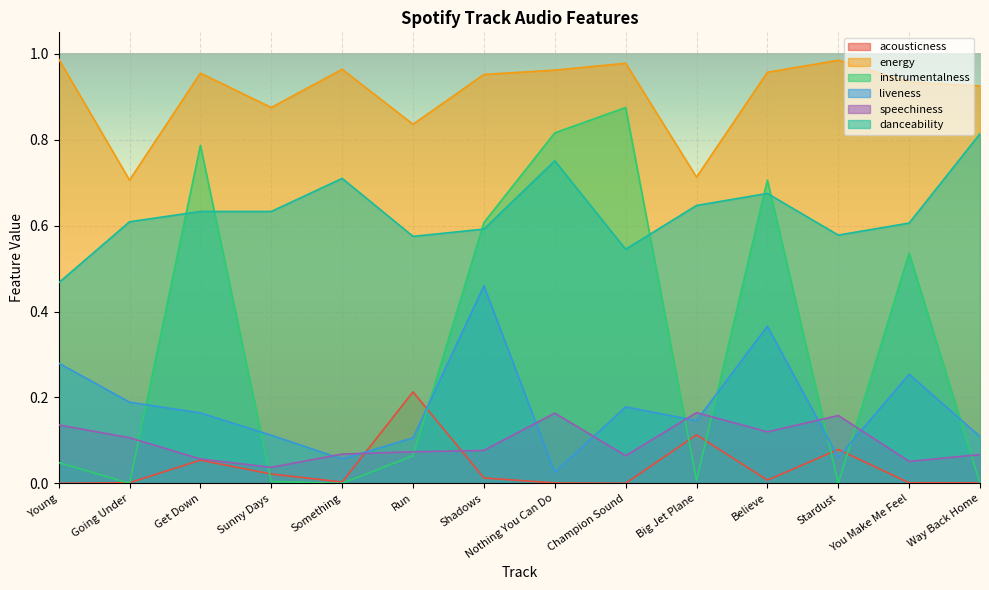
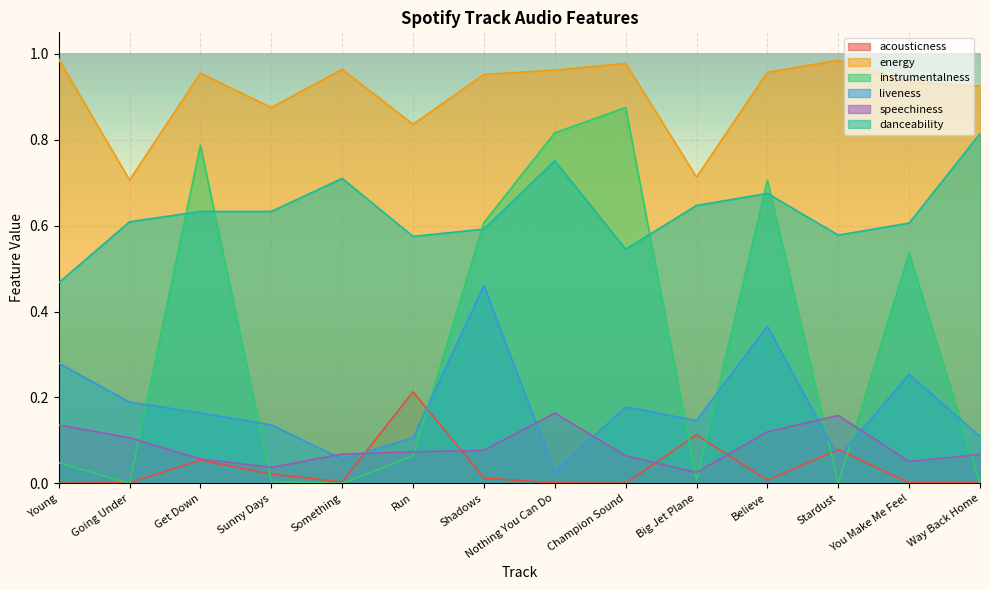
  {
    "acousticness": {
      "Young": 0.00,
      "Sunny Days": 0.02,
      "Run": 0.21,
      "Shadows": 0.01,
      "Nothing You Can Do": 0.00,
      "Champion Sound": 0.00,
      "Big Jet Plane": 0.11,
      "Believe": 0.01,
      "Stardust": 0.08,
      "You Make Me Feel": 0.00
    },
    "energy": {
      "Young": 0.99,
      "Going Under": 0.71,
      "Get Down": 0.96,
      "Sunny Days": 0.88,
      "Something": 0.96,
      "Run": 0.84,
      "Shadows": 0.95,
      "Nothing You Can Do": 0.96,
      "Champion Sound": 0.98,
      "Big Jet Plane": 0.71,
      "Believe": 0.96,
      "Stardust": 0.99,
      "Way Back Home": 0.93
    },
    "liveness": {
      "Young": 0.28,
      "Going Under": 0.19,
      "Get Down": 0.16,
-     "Sunny Days": 0.11,
+     "Sunny Days": 0.14,
      "Something": 0.06,
      "Run": 0.11,
      "Shadows": 0.46,
      "Nothing You Can Do": 0.03,
      "Champion Sound": 0.18,
      "Big Jet Plane": 0.15,
      "Believe": 0.37,
      "Stardust": 0.06,
      "You Make Me Feel": 0.25,
      "Way Back Home": 0.11
    },
    "speechiness": {
      "Young": 0.14,
      "Going Under": 0.11,
      "Sunny Days": 0.04,
      "Something": 0.07,
      "Run": 0.07,
      "Shadows": 0.08,
      "Nothing You Can Do": 0.16,
      "Champion Sound": 0.06,
-     "Big Jet Plane": 0.16,
+     "Big Jet Plane": 0.03,
      "Believe": 0.12,
      "Stardust": 0.16,
      "You Make Me Feel": 0.05,
      "Way Back Home": 0.07
    }
  }
